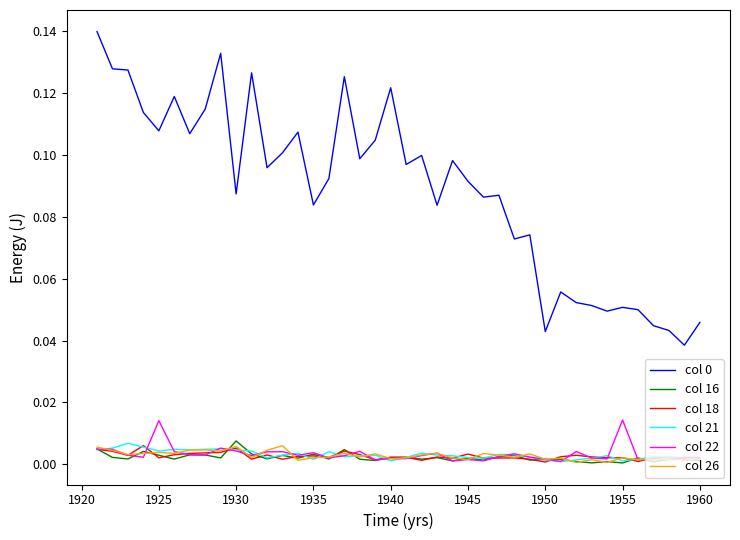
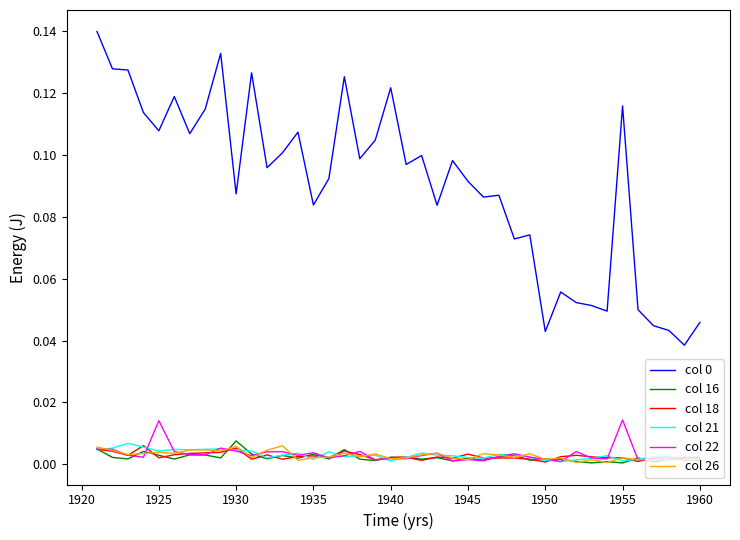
  {
    "col 0": {
      "1925": 0.108,
      "1930": 0.087,
      "1935": 0.084,
      "1940": 0.122,
      "1945": 0.092,
      "1950": 0.043,
-     "1955": 0.051,
+     "1955": 0.116,
      "1960": 0.046
    },
    "col 16": {
      "1930": 0.008
    },
    "col 18": {
      "1945": 0.003
    },
    "col 22": {
      "1925": 0.014,
      "1955": 0.014
    }
  }
